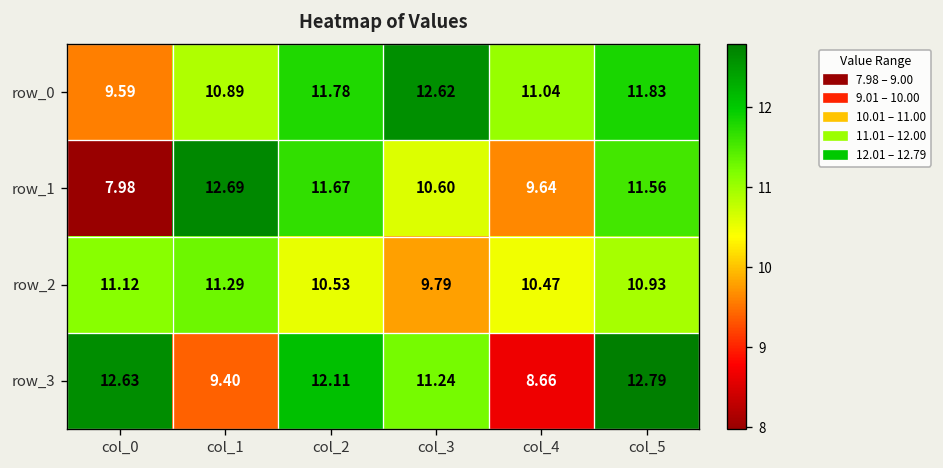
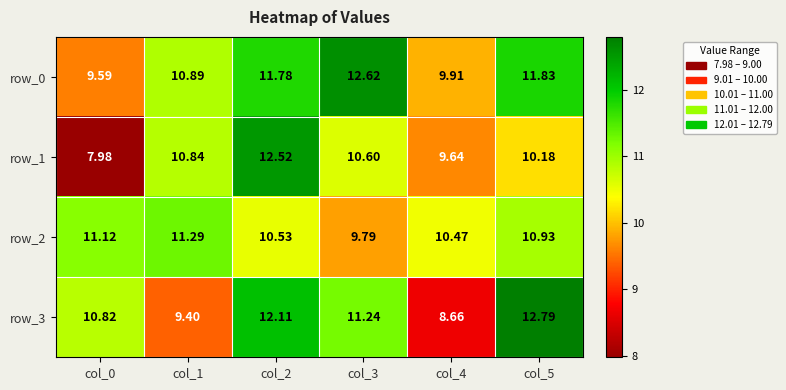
  {
    "row_0": {
      "col_0": 9.59,
      "col_1": 10.89,
      "col_2": 11.78,
      "col_3": 12.62,
-     "col_4": 11.04,
+     "col_4": 9.91,
      "col_5": 11.83
    },
    "row_1": {
      "col_0": 7.98,
-     "col_1": 12.69,
-     "col_2": 11.67,
+     "col_1": 10.84,
+     "col_2": 12.52,
      "col_3": 10.60,
      "col_4": 9.64,
-     "col_5": 11.56
+     "col_5": 10.18
    },
    "row_2": {
      "col_0": 11.12,
      "col_1": 11.29,
      "col_2": 10.53,
      "col_3": 9.79,
      "col_4": 10.47,
      "col_5": 10.93
    },
    "row_3": {
-     "col_0": 12.63,
+     "col_0": 10.82,
      "col_1": 9.40,
      "col_2": 12.11,
      "col_3": 11.24,
      "col_4": 8.66,
      "col_5": 12.79
    }
  }
